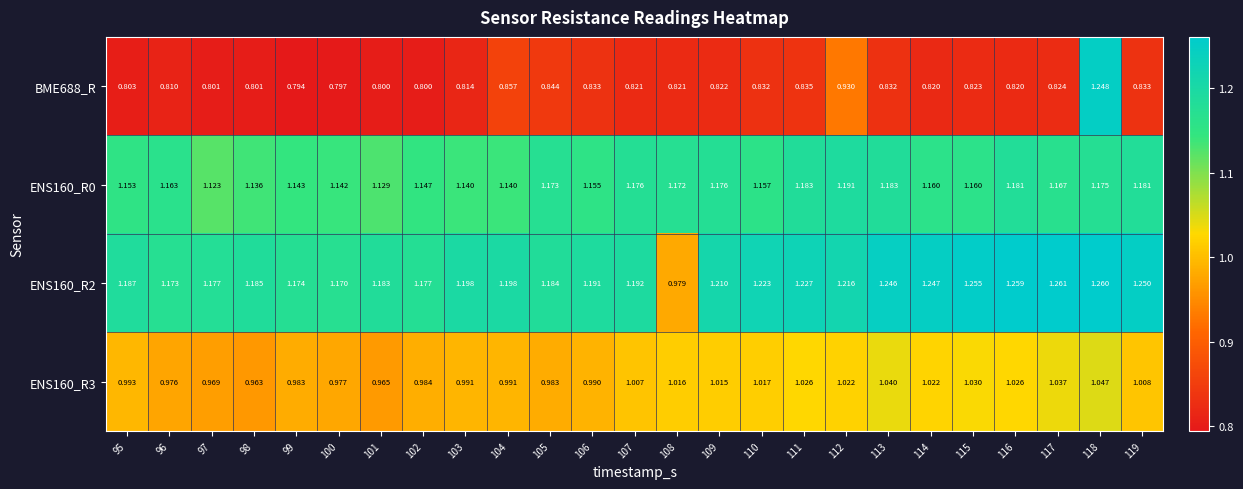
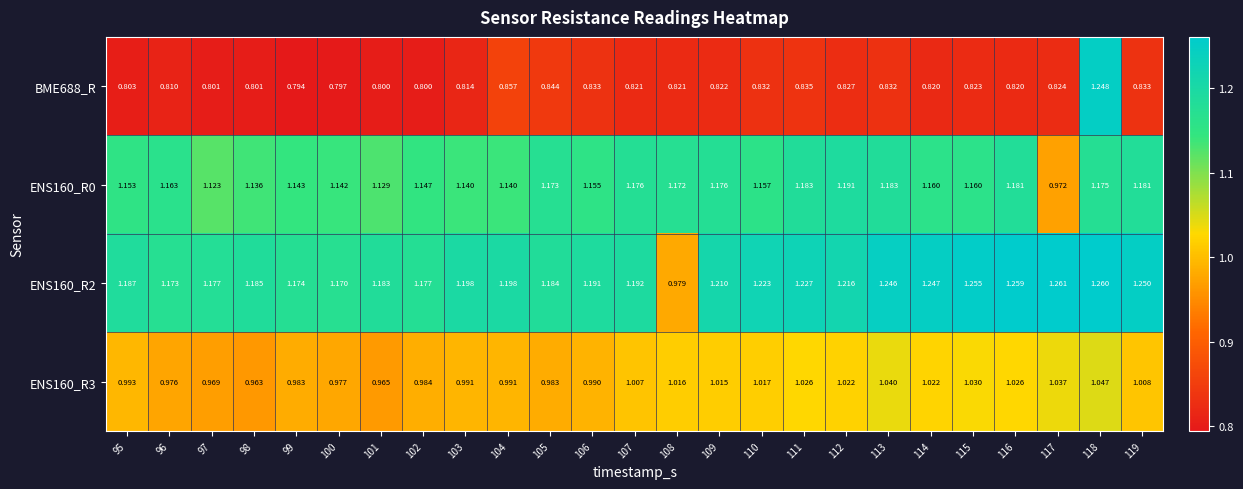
  {
    "BME688_R": {
      "95": 0.803,
      "96": 0.810,
      "97": 0.801,
      "98": 0.801,
      "99": 0.794,
      "100": 0.797,
      "101": 0.800,
      "102": 0.800,
      "103": 0.814,
      "104": 0.857,
      "105": 0.844,
      "106": 0.833,
      "107": 0.821,
      "108": 0.821,
      "109": 0.822,
      "110": 0.832,
      "111": 0.835,
-     "112": 0.930,
+     "112": 0.827,
      "113": 0.832,
      "114": 0.820,
      "115": 0.823,
      "116": 0.820,
      "117": 0.824,
      "118": 1.248,
      "119": 0.833
    },
    "ENS160_R0": {
      "95": 1.153,
      "96": 1.163,
      "97": 1.123,
      "98": 1.136,
      "99": 1.143,
      "100": 1.142,
      "101": 1.129,
      "102": 1.147,
      "103": 1.140,
      "104": 1.140,
      "105": 1.173,
      "106": 1.155,
      "107": 1.176,
      "108": 1.172,
      "109": 1.176,
      "110": 1.157,
      "111": 1.183,
      "112": 1.191,
      "113": 1.183,
      "114": 1.160,
      "115": 1.160,
      "116": 1.181,
-     "117": 1.167,
+     "117": 0.972,
      "118": 1.175,
      "119": 1.181
    },
    "ENS160_R2": {
      "95": 1.187,
      "96": 1.173,
      "97": 1.177,
      "98": 1.185,
      "99": 1.174,
      "100": 1.170,
      "101": 1.183,
      "102": 1.177,
      "103": 1.198,
      "104": 1.198,
      "105": 1.184,
      "106": 1.191,
      "107": 1.192,
      "108": 0.979,
      "109": 1.210,
      "110": 1.223,
      "111": 1.227,
      "112": 1.216,
      "113": 1.246,
      "114": 1.247,
      "115": 1.255,
      "116": 1.259,
      "117": 1.261,
      "118": 1.260,
      "119": 1.250
    },
    "ENS160_R3": {
      "95": 0.993,
      "96": 0.976,
      "97": 0.969,
      "98": 0.963,
      "99": 0.983,
      "100": 0.977,
      "101": 0.965,
      "102": 0.984,
      "103": 0.991,
      "104": 0.991,
      "105": 0.983,
      "106": 0.990,
      "107": 1.007,
      "108": 1.016,
      "109": 1.015,
      "110": 1.017,
      "111": 1.026,
      "112": 1.022,
      "113": 1.040,
      "114": 1.022,
      "115": 1.030,
      "116": 1.026,
      "117": 1.037,
      "118": 1.047,
      "119": 1.008
    }
  }
